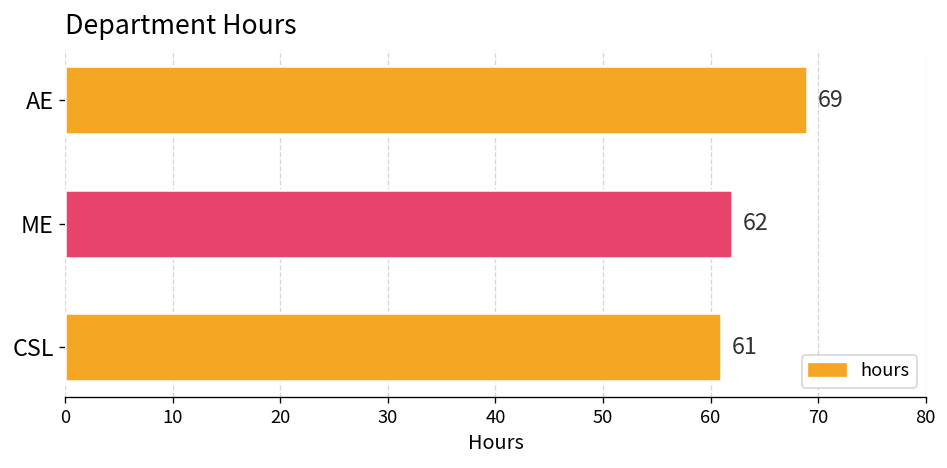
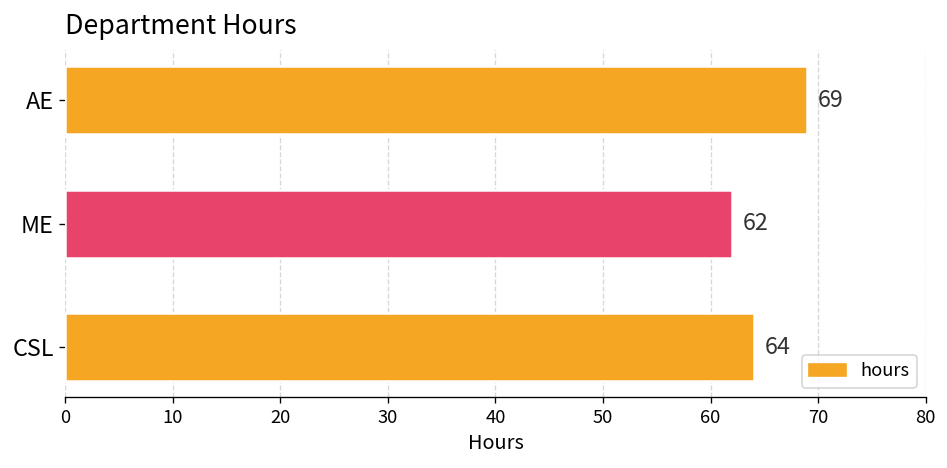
  {
    "AE": 69,
    "ME": 62,
-   "CSL": 61
+   "CSL": 64
  }
